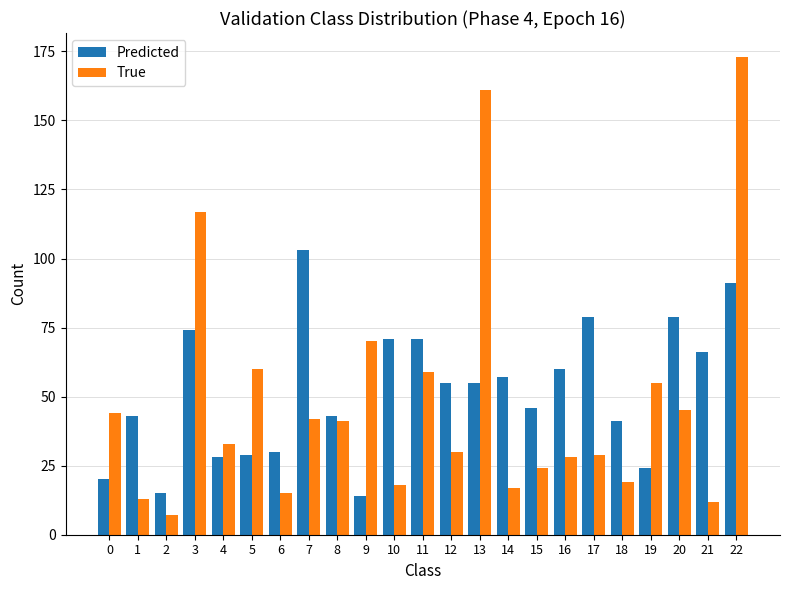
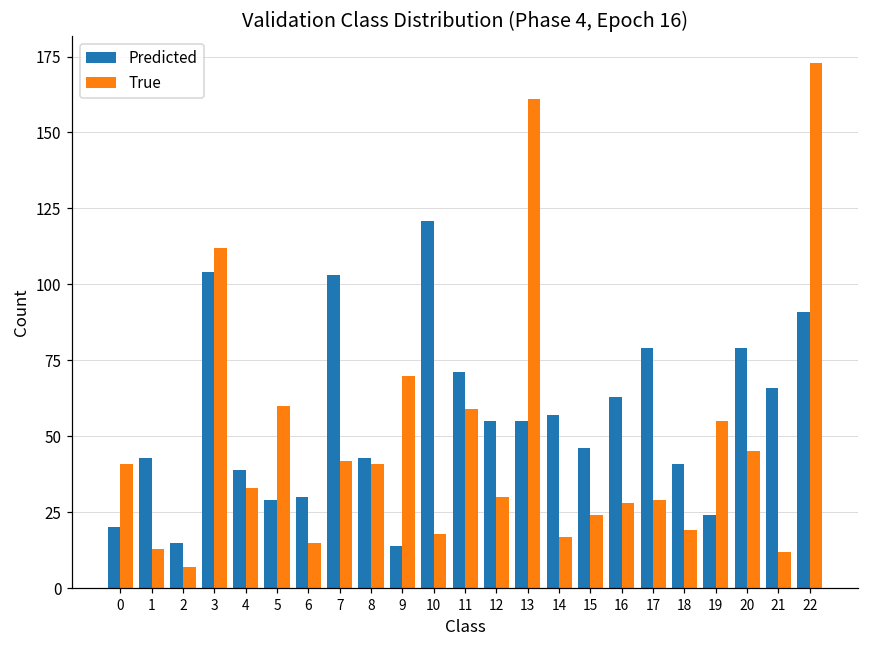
  {
    "Predicted": {
      "0": 20,
      "1": 43,
      "2": 15,
-     "3": 74,
-     "4": 28,
+     "3": 104,
+     "4": 39,
      "5": 29,
      "6": 30,
      "7": 103,
      "8": 43,
      "9": 14,
-     "10": 71,
+     "10": 121,
      "11": 71,
      "12": 55,
      "13": 55,
      "14": 57,
      "15": 46,
-     "16": 60,
+     "16": 63,
      "17": 79,
      "18": 41,
      "19": 24,
      "20": 79,
      "21": 66,
      "22": 91
    },
    "True": {
-     "0": 44,
+     "0": 41,
      "1": 13,
      "2": 7,
-     "3": 117,
+     "3": 112,
      "4": 33,
      "5": 60,
      "6": 15,
      "7": 42,
      "8": 41,
      "9": 70,
      "10": 18,
      "11": 59,
      "12": 30,
      "13": 161,
      "14": 17,
      "15": 24,
      "16": 28,
      "17": 29,
      "18": 19,
      "19": 55,
      "20": 45,
      "21": 12,
      "22": 173
    }
  }
